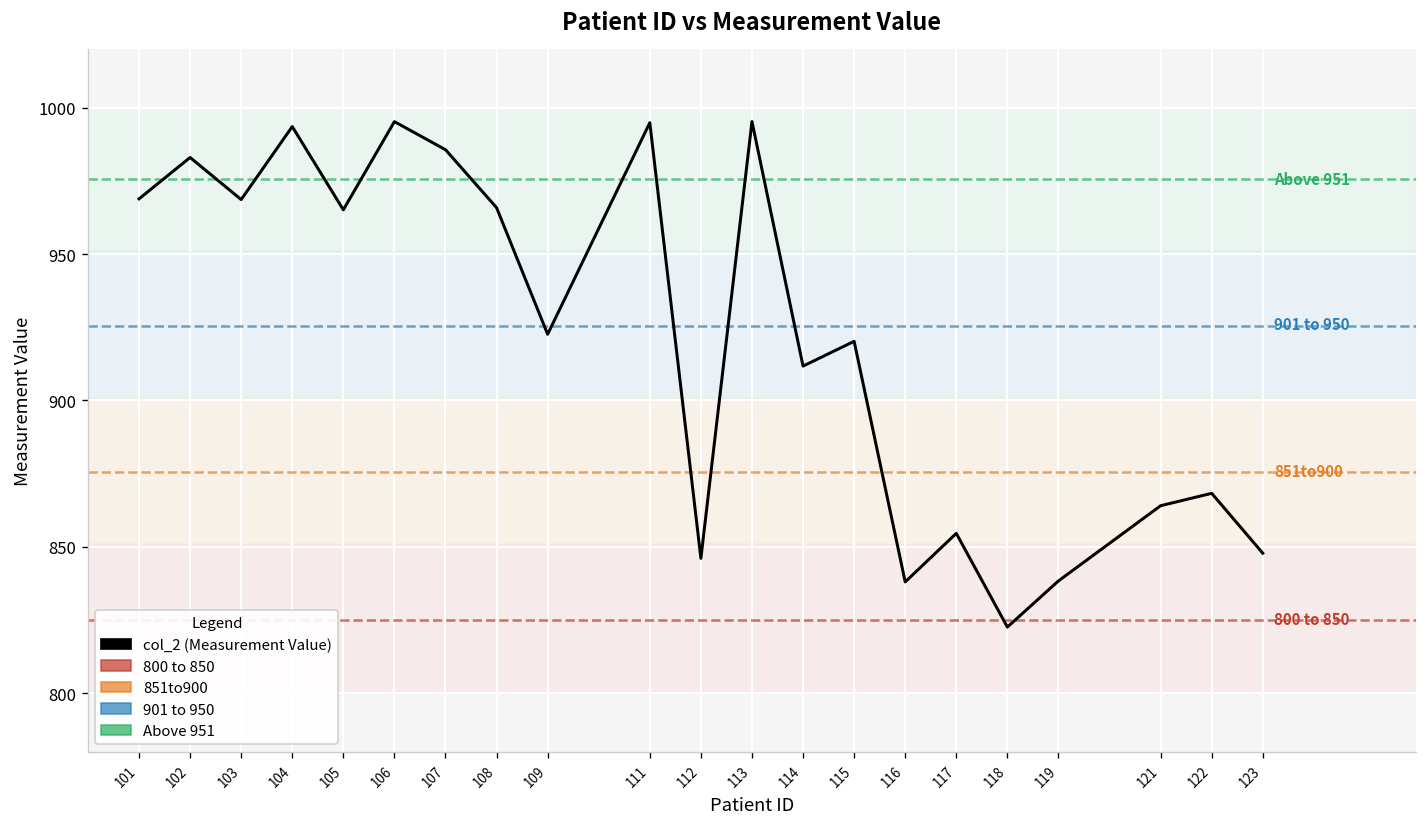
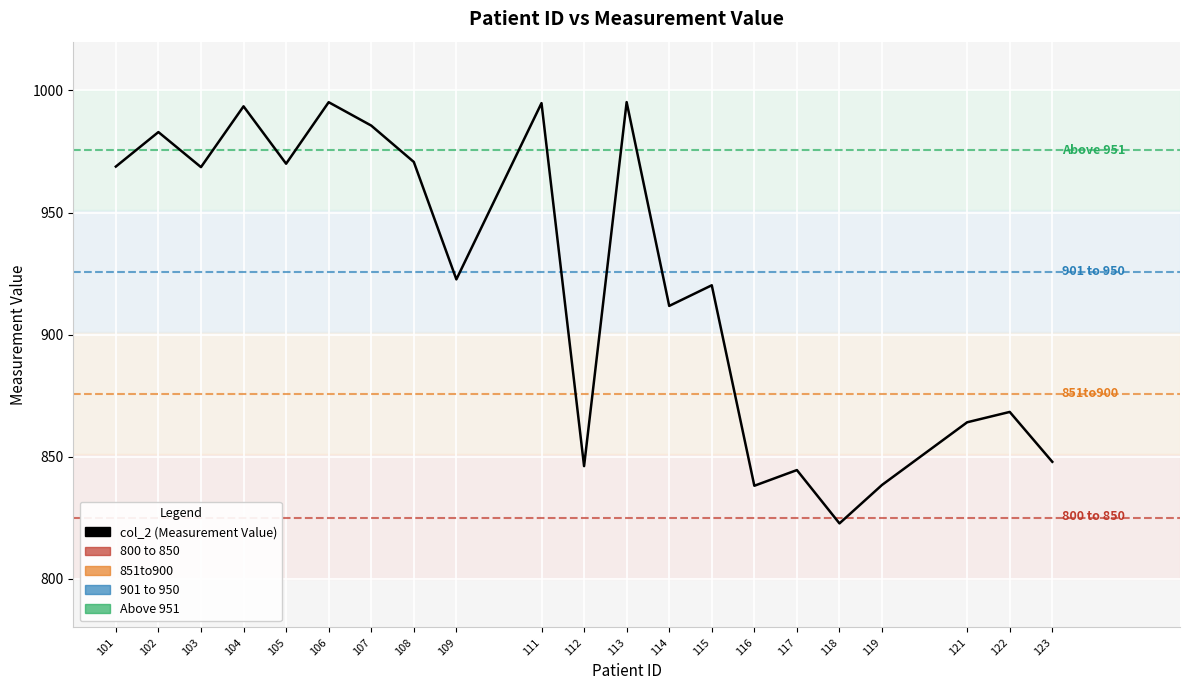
  {
    "101": 969,
    "102": 983,
    "103": 969,
    "104": 994,
-   "105": 965,
+   "105": 970,
    "106": 995,
    "107": 986,
-   "108": 966,
+   "108": 971,
    "109": 923,
    "111": 995,
    "112": 846,
    "113": 995,
    "114": 912,
    "115": 920,
    "116": 838,
-   "117": 855,
+   "117": 844,
    "118": 823,
    "119": 838,
    "121": 864,
    "122": 868,
    "123": 848
  }
